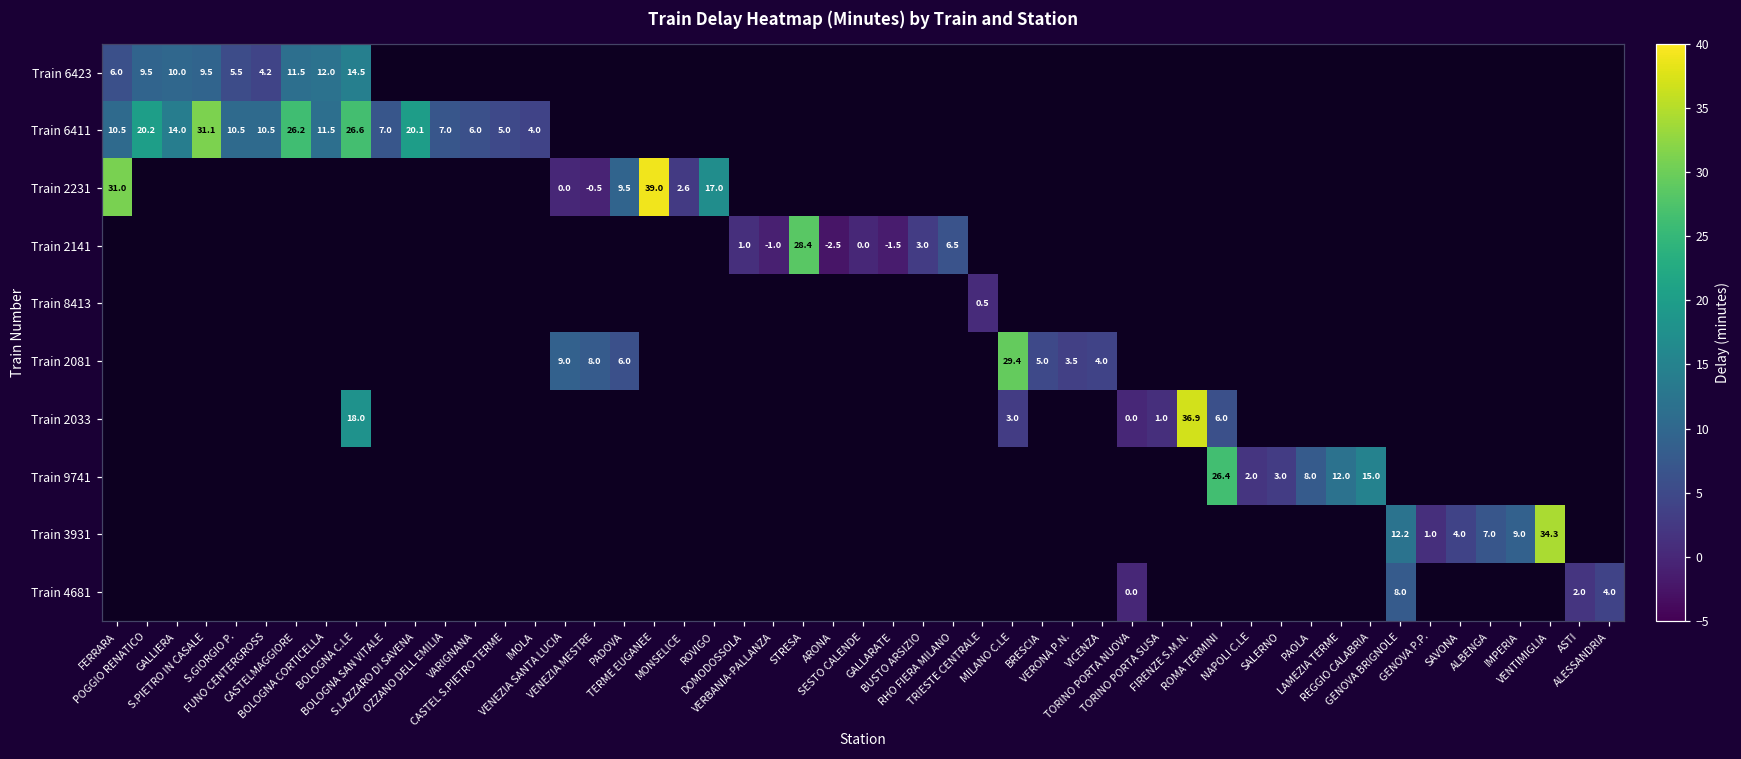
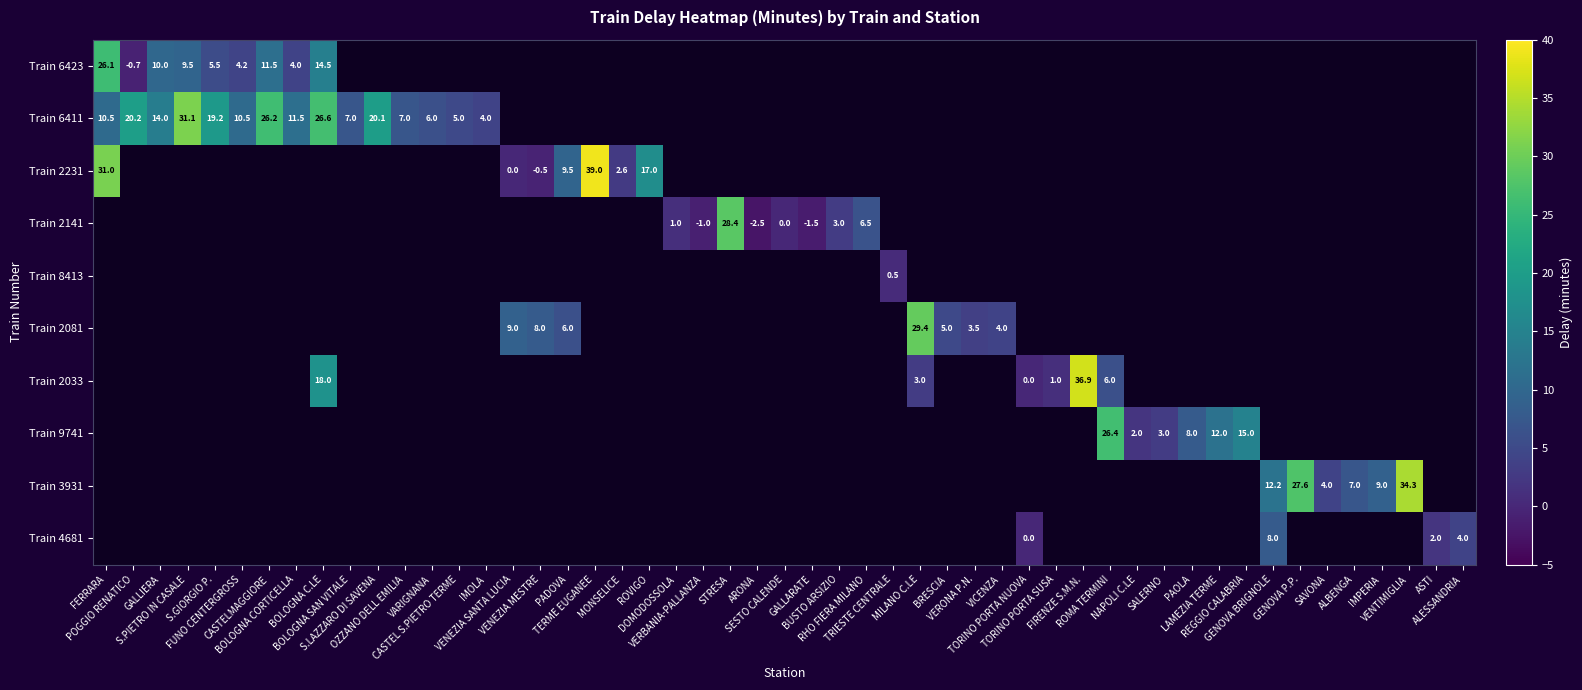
  {
    "Train 6423": {
-     "FERRARA": 6.0,
-     "POGGIO RENATICO": 9.5,
+     "FERRARA": 26.1,
+     "POGGIO RENATICO": -0.7,
      "GALLIERA": 10.0,
      "S.PIETRO IN CASALE": 9.5,
      "S.GIORGIO P.": 5.5,
      "FUNO CENTERGROSS": 4.2,
      "CASTELMAGGIORE": 11.5,
-     "BOLOGNA CORTICELLA": 12.0,
+     "BOLOGNA CORTICELLA": 4.0,
      "BOLOGNA C.LE": 14.5
    },
    "Train 6411": {
      "FERRARA": 10.5,
      "POGGIO RENATICO": 20.2,
      "GALLIERA": 14.0,
      "S.PIETRO IN CASALE": 31.1,
-     "S.GIORGIO P.": 10.5,
+     "S.GIORGIO P.": 19.2,
      "FUNO CENTERGROSS": 10.5,
      "CASTELMAGGIORE": 26.2,
      "BOLOGNA CORTICELLA": 11.5,
      "BOLOGNA C.LE": 26.6,
      "BOLOGNA SAN VITALE": 7.0,
      "S.LAZZARO DI SAVENA": 20.1,
      "OZZANO DELL EMILIA": 7.0,
      "VARIGNANA": 6.0,
      "CASTEL S.PIETRO TERME": 5.0,
      "IMOLA": 4.0
    },
    "Train 2231": {
      "FERRARA": 31.0,
      "VENEZIA SANTA LUCIA": 0.0,
      "VENEZIA MESTRE": -0.5,
      "PADOVA": 9.5,
      "TERME EUGANEE": 39.0,
      "MONSELICE": 2.6,
      "ROVIGO": 17.0
    },
    "Train 2141": {
      "DOMODOSSOLA": 1.0,
      "VERBANIA-PALLANZA": -1.0,
      "STRESA": 28.4,
      "ARONA": -2.5,
      "SESTO CALENDE": 0.0,
      "GALLARATE": -1.5,
      "BUSTO ARSIZIO": 3.0,
      "RHO FIERA MILANO": 6.5
    },
    "Train 8413": {
      "TRIESTE CENTRALE": 0.5
    },
    "Train 2081": {
      "VENEZIA SANTA LUCIA": 9.0,
      "VENEZIA MESTRE": 8.0,
      "PADOVA": 6.0,
      "MILANO C.LE": 29.4,
      "BRESCIA": 5.0,
      "VERONA P.N.": 3.5,
      "VICENZA": 4.0
    },
    "Train 2033": {
      "BOLOGNA C.LE": 18.0,
      "MILANO C.LE": 3.0,
      "TORINO PORTA NUOVA": 0.0,
      "TORINO PORTA SUSA": 1.0,
      "FIRENZE S.M.N.": 36.9,
      "ROMA TERMINI": 6.0
    },
    "Train 9741": {
      "ROMA TERMINI": 26.4,
      "NAPOLI C.LE": 2.0,
      "SALERNO": 3.0,
      "PAOLA": 8.0,
      "LAMEZIA TERME": 12.0,
      "REGGIO CALABRIA": 15.0
    },
    "Train 3931": {
      "GENOVA BRIGNOLE": 12.2,
-     "GENOVA P.P.": 1.0,
+     "GENOVA P.P.": 27.6,
      "SAVONA": 4.0,
      "ALBENGA": 7.0,
      "IMPERIA": 9.0,
      "VENTIMIGLIA": 34.3
    },
    "Train 4681": {
      "TORINO PORTA NUOVA": 0.0,
      "GENOVA BRIGNOLE": 8.0,
      "ASTI": 2.0,
      "ALESSANDRIA": 4.0
    }
  }
